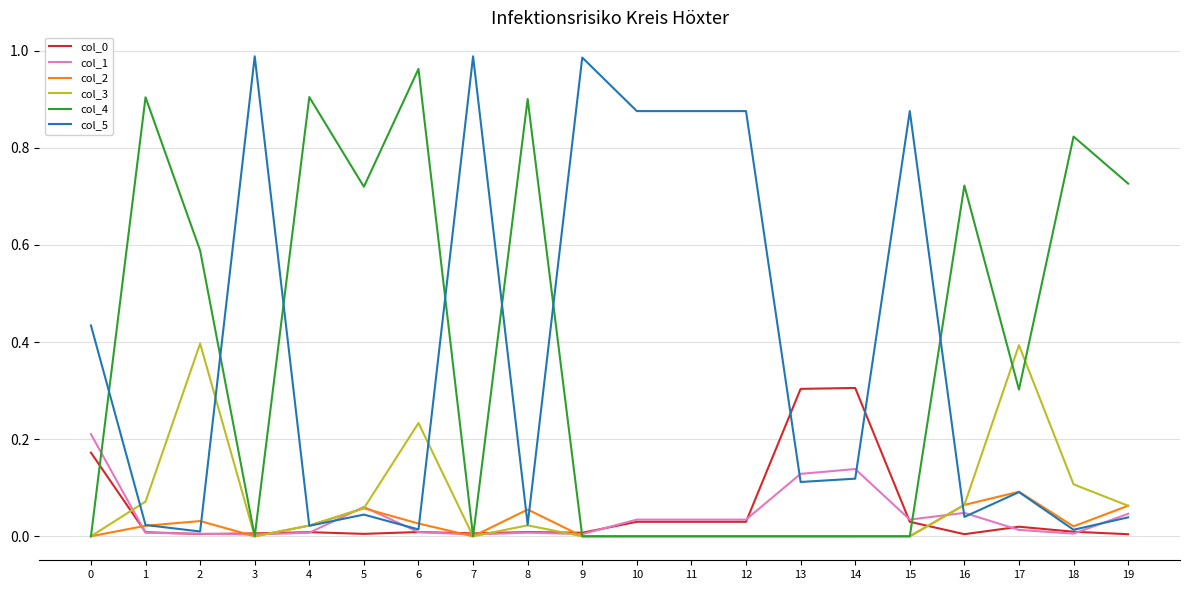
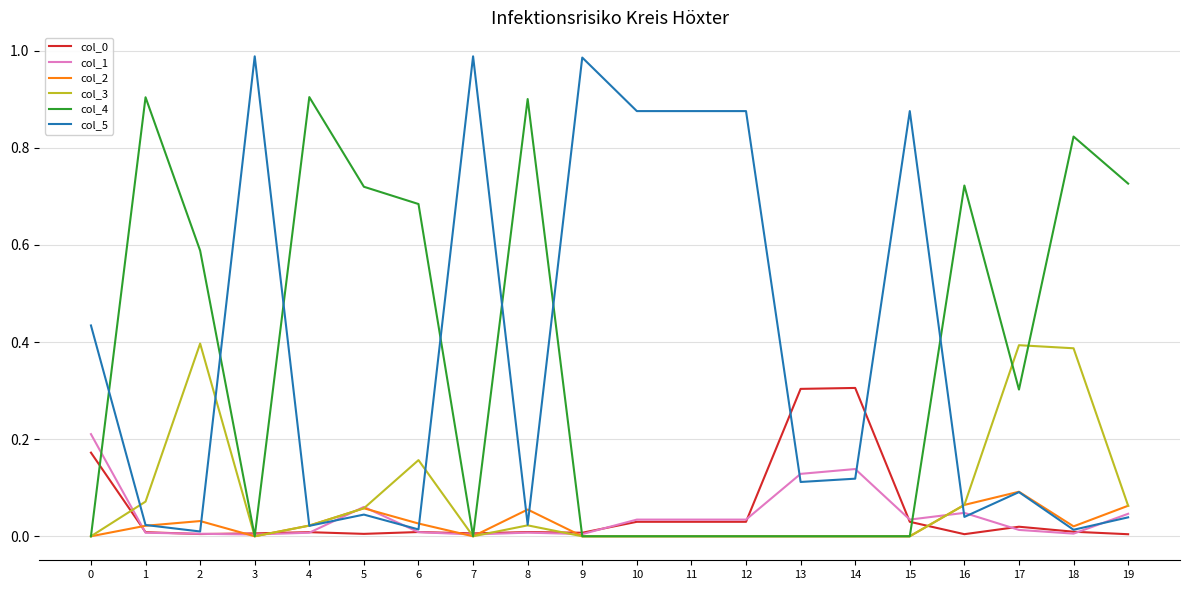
  {
    "col_0": {
      "0": 0.17,
      "5": 0.00,
      "13": 0.30,
      "14": 0.31,
      "16": 0.00,
      "17": 0.02,
      "19": 0.00
    },
    "col_1": {
      "0": 0.21,
      "13": 0.13,
      "14": 0.14,
      "16": 0.05,
      "17": 0.01,
      "19": 0.05
    },
    "col_2": {
      "2": 0.03,
      "6": 0.03,
      "8": 0.06,
      "18": 0.02
    },
    "col_3": {
      "1": 0.07,
      "2": 0.40,
-     "6": 0.23,
+     "6": 0.16,
      "17": 0.39,
-     "18": 0.11
+     "18": 0.39
    },
    "col_4": {
      "1": 0.90,
      "2": 0.59,
      "4": 0.90,
      "5": 0.72,
-     "6": 0.96,
+     "6": 0.68,
      "8": 0.90,
      "16": 0.72,
      "17": 0.30,
      "18": 0.82,
      "19": 0.73
    },
    "col_5": {
      "0": 0.43,
      "3": 0.99,
      "5": 0.04,
      "6": 0.01,
      "7": 0.99,
      "9": 0.99,
      "10": 0.88,
      "11": 0.88,
      "12": 0.88,
      "13": 0.11,
      "14": 0.12,
      "15": 0.88,
      "16": 0.04,
      "19": 0.04
    }
  }
